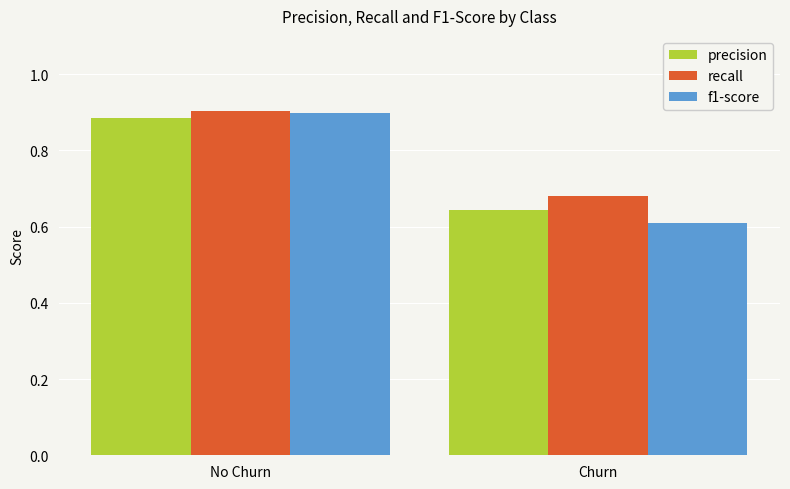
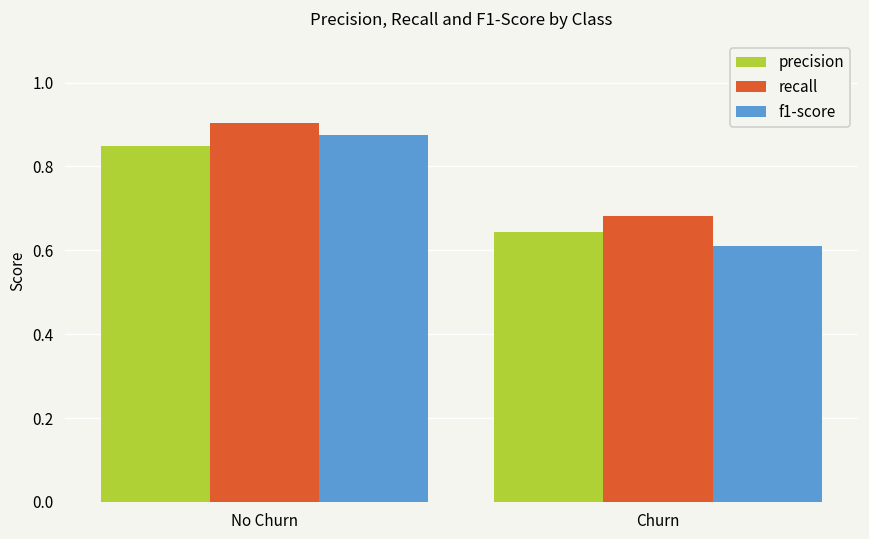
  {
    "precision": {
-     "No Churn": 0.88,
+     "No Churn": 0.85,
      "Churn": 0.64
    },
    "recall": {
      "No Churn": 0.90,
      "Churn": 0.68
    },
    "f1-score": {
-     "No Churn": 0.90,
+     "No Churn": 0.88,
      "Churn": 0.61
    }
  }
